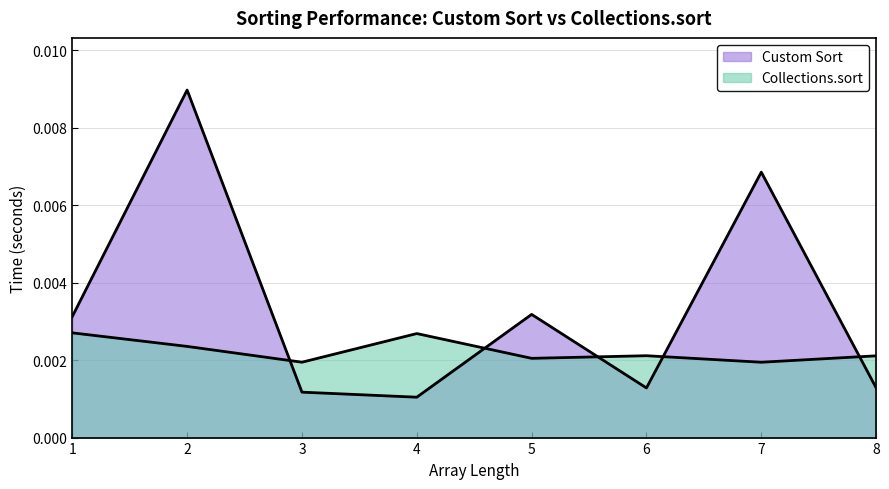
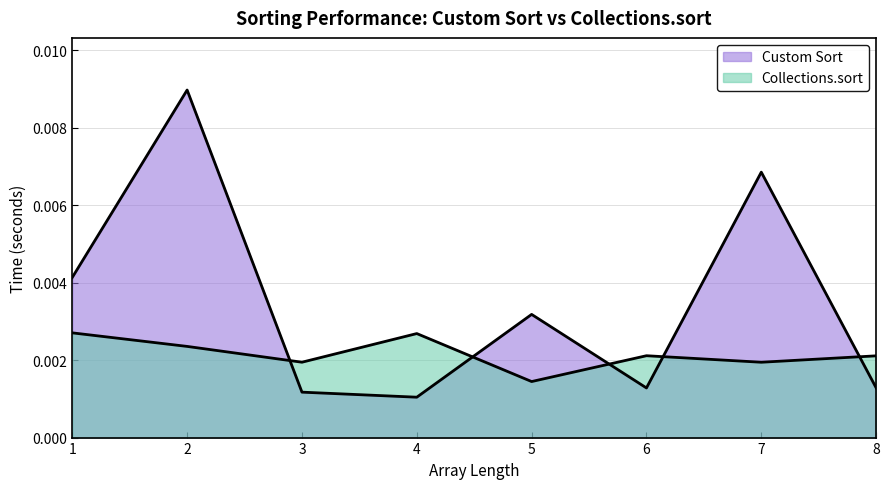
  {
    "Custom Sort": {
-     "1": 0.0031,
+     "1": 0.0041,
      "2": 0.0090,
      "3": 0.0012,
      "4": 0.0010,
      "5": 0.0032,
      "6": 0.0013,
      "7": 0.0069,
      "8": 0.0013
    },
    "Collections.sort": {
      "1": 0.0027,
      "2": 0.0024,
      "3": 0.0019,
      "4": 0.0027,
-     "5": 0.0020,
+     "5": 0.0014,
      "6": 0.0021,
      "7": 0.0019,
      "8": 0.0021
    }
  }
